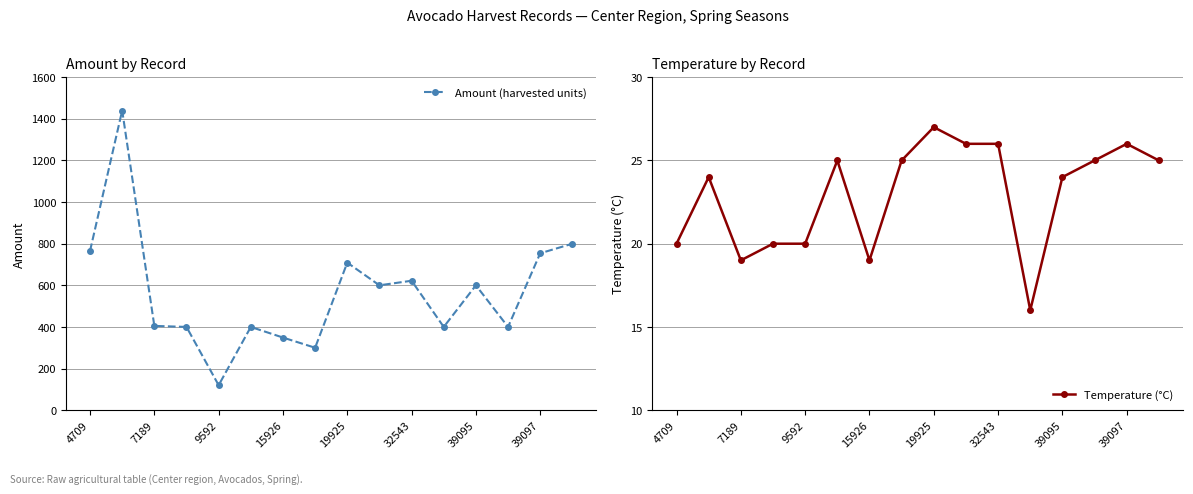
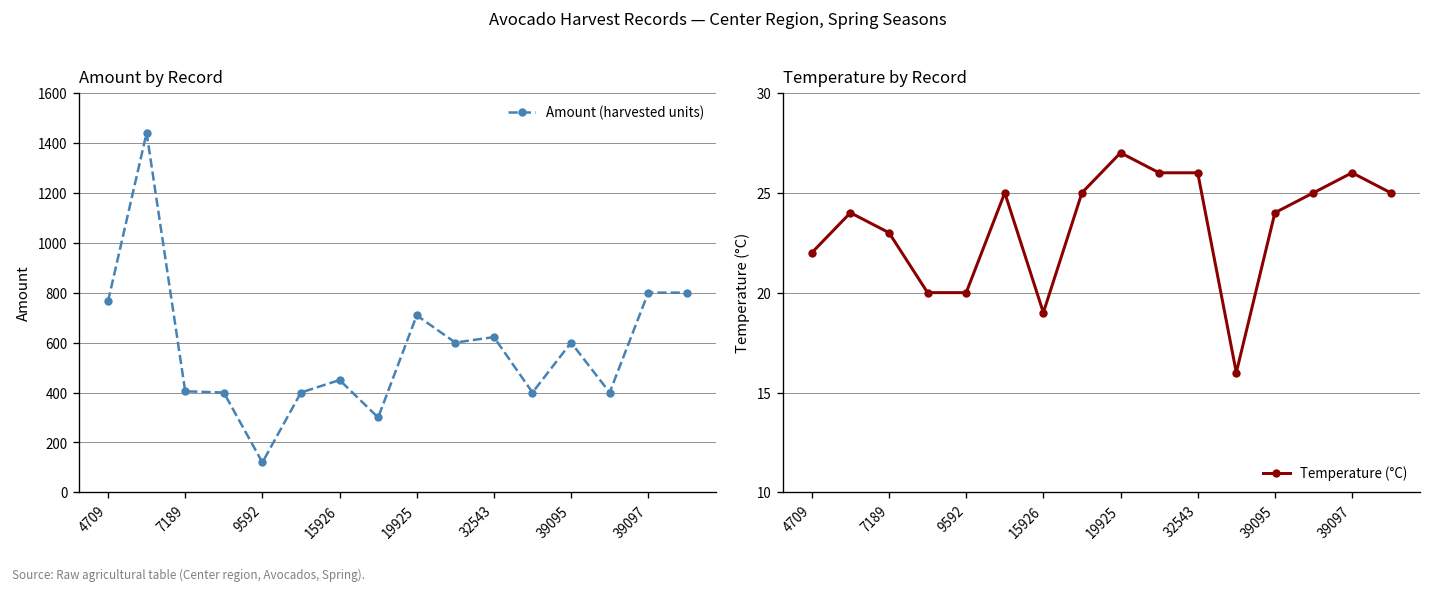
  {
    "Amount by Record": {
      "4709": 770,
      "7189": 410,
      "9592": 120,
-     "15926": 350,
+     "15926": 450,
      "19925": 710,
      "32543": 620,
      "39095": 600,
-     "39097": 750
+     "39097": 800
    },
    "Temperature by Record": {
-     "4709": 20,
-     "7189": 19,
+     "4709": 22,
+     "7189": 23,
      "9592": 20,
      "15926": 19,
      "19925": 27,
      "32543": 26,
      "39095": 24,
      "39097": 26
    }
  }
